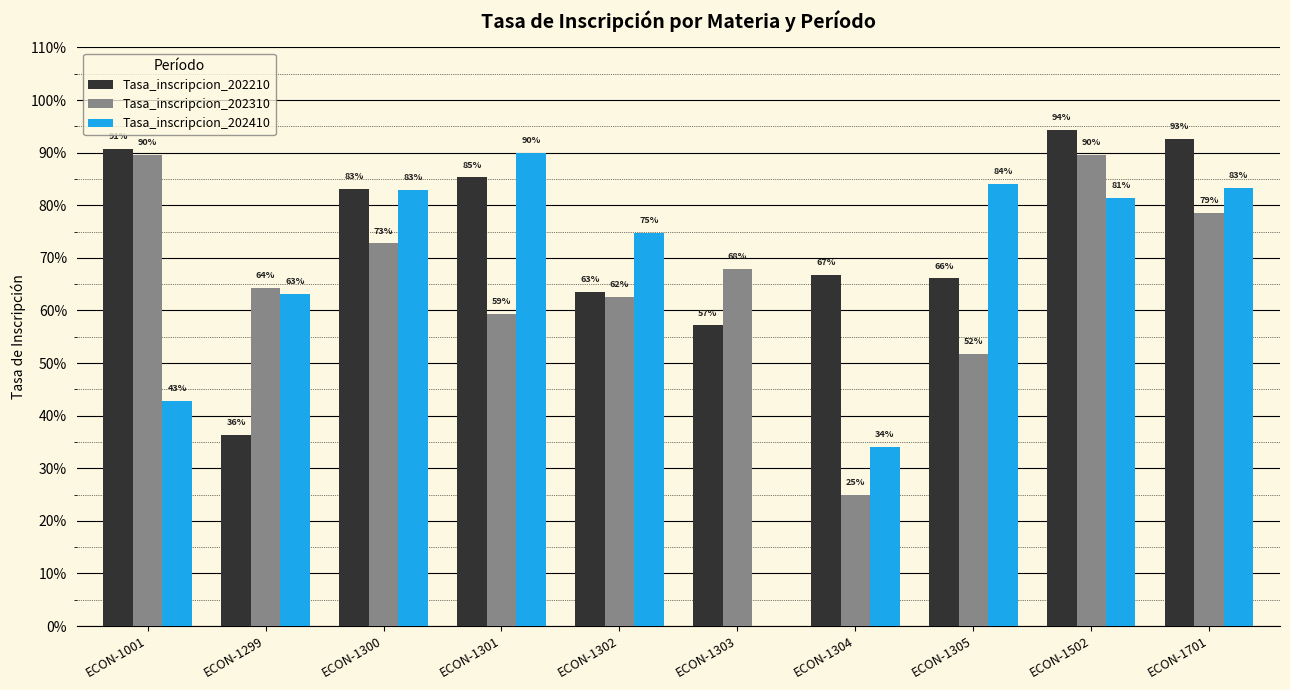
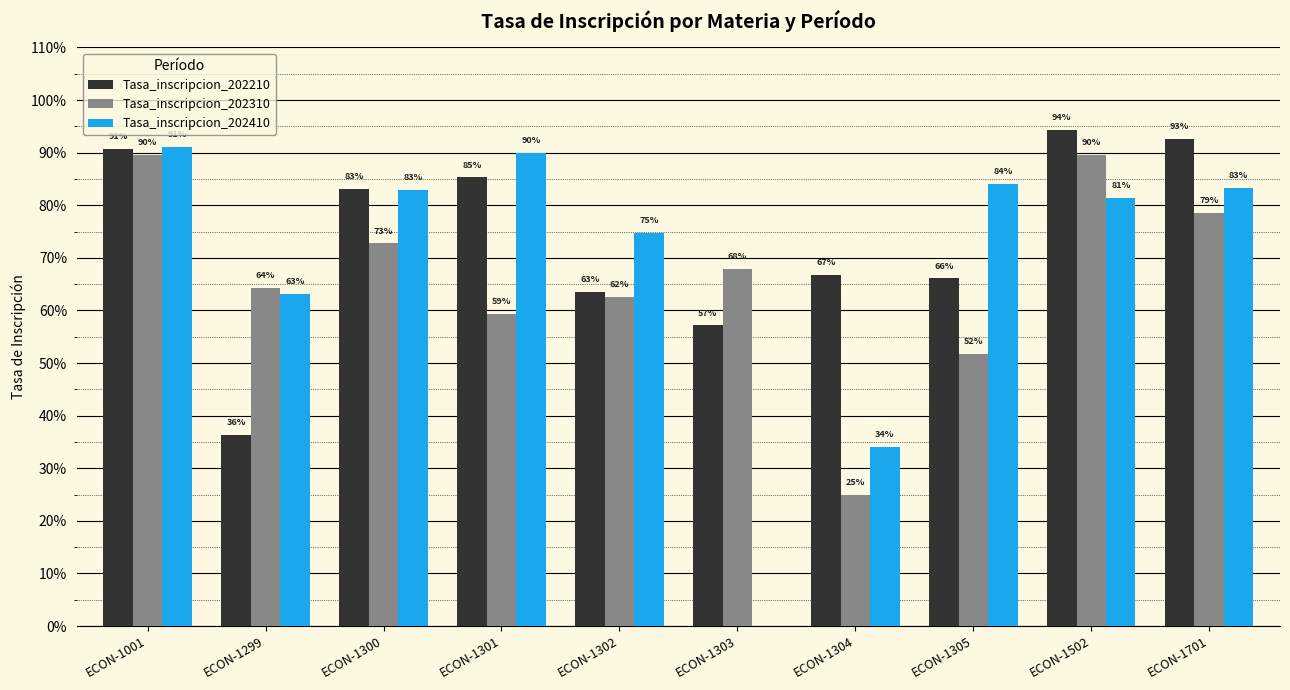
  {
    "Tasa_inscripcion_202210": {
      "ECON-1299": "36%",
      "ECON-1300": "83%",
      "ECON-1301": "85%",
      "ECON-1302": "63%",
      "ECON-1303": "57%",
      "ECON-1304": "67%",
      "ECON-1305": "66%",
      "ECON-1502": "94%",
      "ECON-1701": "93%"
    },
    "Tasa_inscripcion_202310": {
      "ECON-1001": "90%",
      "ECON-1299": "64%",
      "ECON-1300": "73%",
      "ECON-1301": "59%",
      "ECON-1302": "62%",
      "ECON-1303": "68%",
      "ECON-1304": "25%",
      "ECON-1305": "52%",
      "ECON-1502": "90%",
      "ECON-1701": "79%"
    },
    "Tasa_inscripcion_202410": {
-     "ECON-1001": "43%",
+     "ECON-1001": "91%",
      "ECON-1303": "0%"
    }
  }
